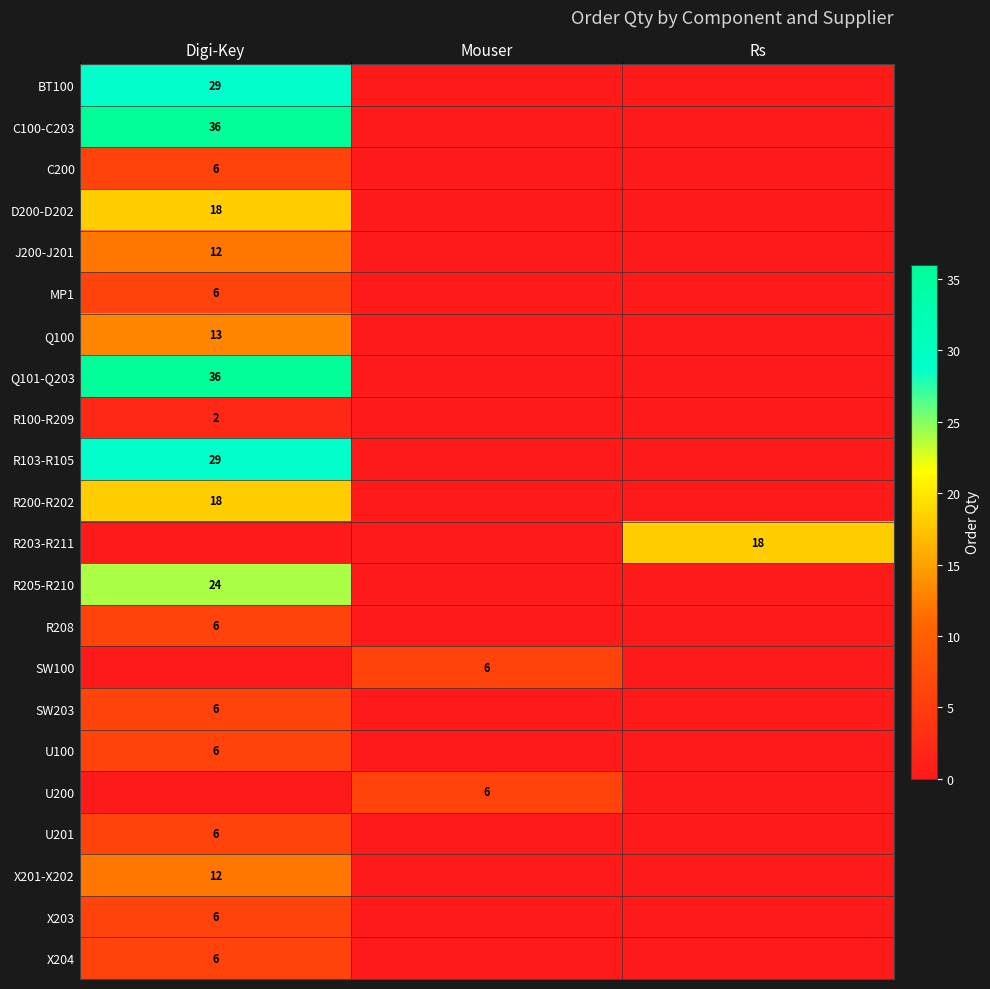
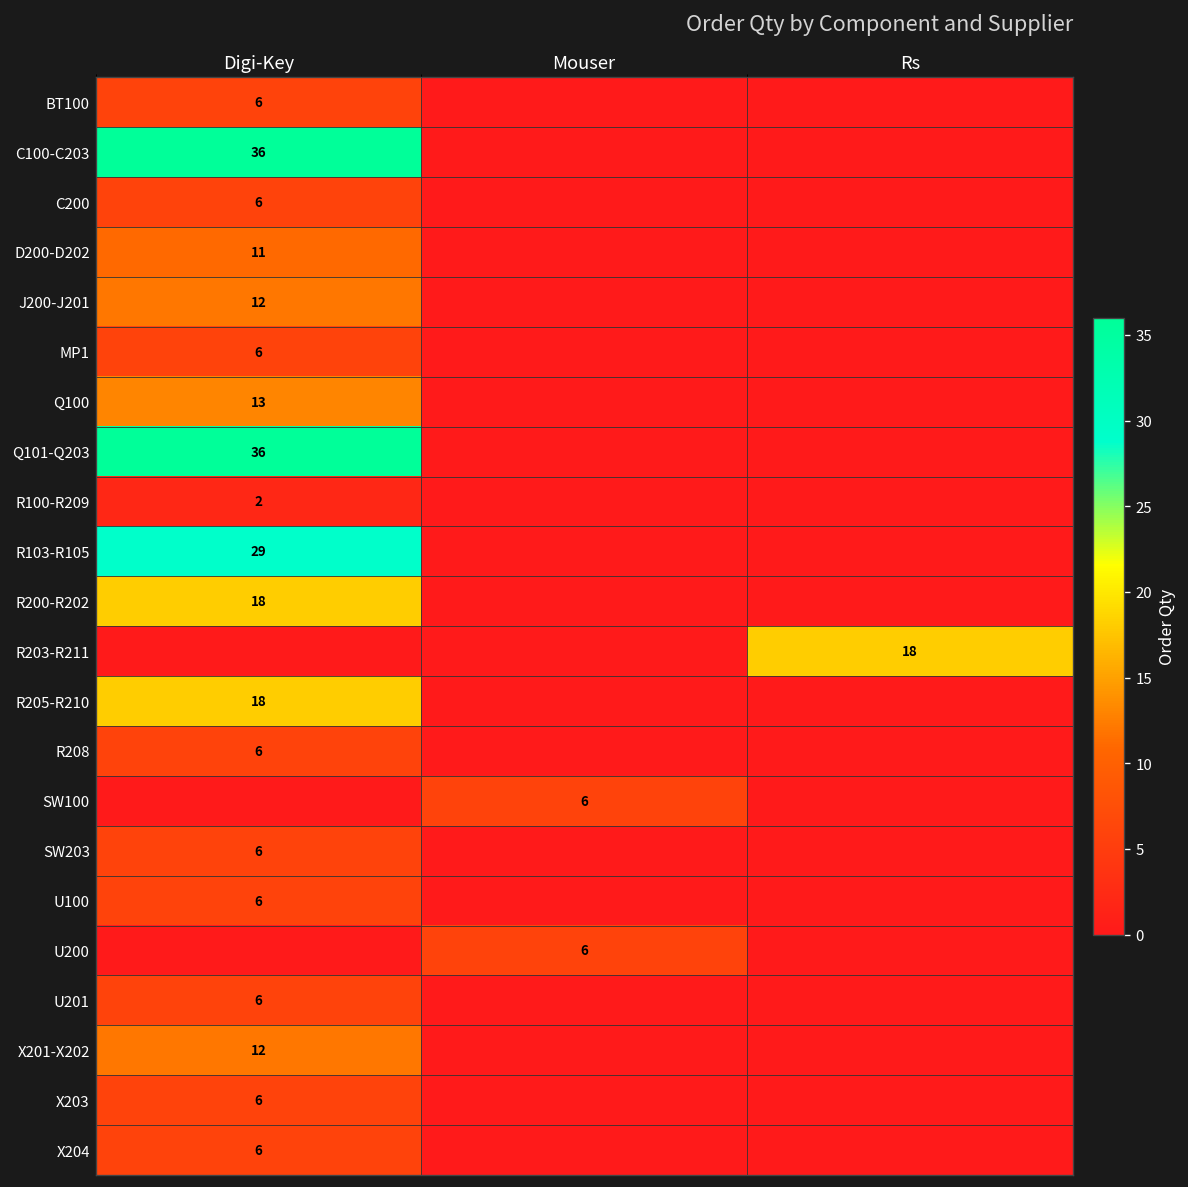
  {
    "BT100": {
-     "Digi-Key": 29
+     "Digi-Key": 6
    },
    "C100-C203": {
      "Digi-Key": 36
    },
    "C200": {
      "Digi-Key": 6
    },
    "D200-D202": {
-     "Digi-Key": 18
+     "Digi-Key": 11
    },
    "J200-J201": {
      "Digi-Key": 12
    },
    "MP1": {
      "Digi-Key": 6
    },
    "Q100": {
      "Digi-Key": 13
    },
    "Q101-Q203": {
      "Digi-Key": 36
    },
    "R100-R209": {
      "Digi-Key": 2
    },
    "R103-R105": {
      "Digi-Key": 29
    },
    "R200-R202": {
      "Digi-Key": 18
    },
    "R203-R211": {
      "Rs": 18
    },
    "R205-R210": {
-     "Digi-Key": 24
+     "Digi-Key": 18
    },
    "R208": {
      "Digi-Key": 6
    },
    "SW100": {
      "Mouser": 6
    },
    "SW203": {
      "Digi-Key": 6
    },
    "U100": {
      "Digi-Key": 6
    },
    "U200": {
      "Mouser": 6
    },
    "U201": {
      "Digi-Key": 6
    },
    "X201-X202": {
      "Digi-Key": 12
    },
    "X203": {
      "Digi-Key": 6
    },
    "X204": {
      "Digi-Key": 6
    }
  }
